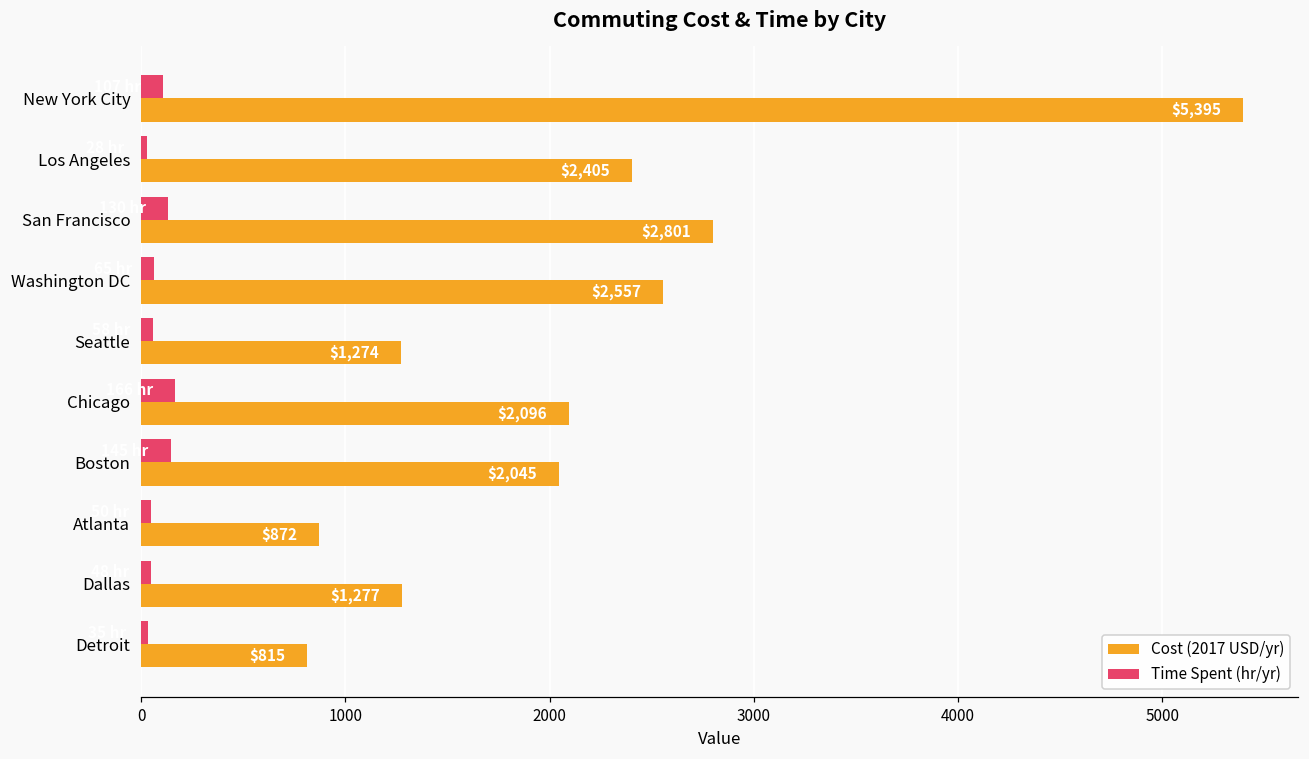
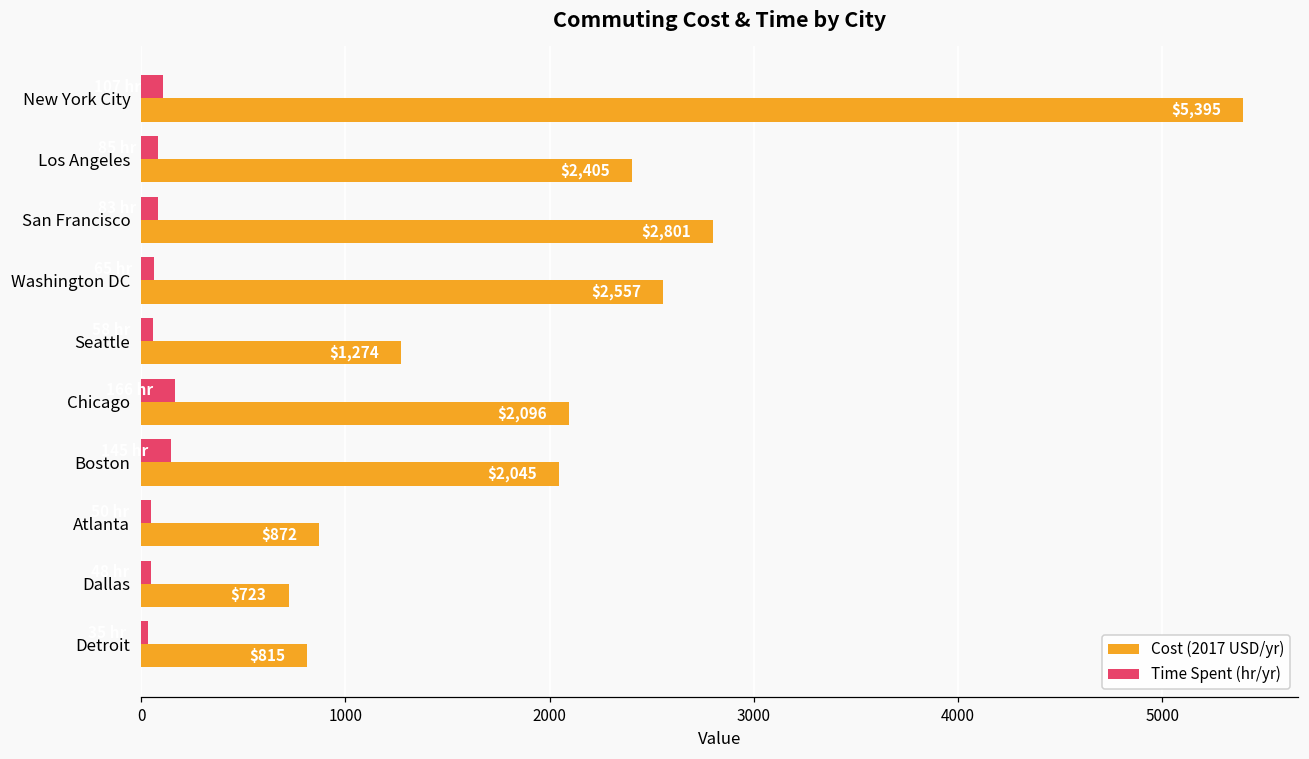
  {
    "Cost (2017 USD/yr)": {
      "New York City": "$5,395",
      "Los Angeles": "$2,405",
      "San Francisco": "$2,801",
      "Washington DC": "$2,557",
      "Seattle": "$1,274",
      "Chicago": "$2,096",
      "Boston": "$2,045",
      "Atlanta": "$872",
-     "Dallas": "$1,277",
+     "Dallas": "$723",
      "Detroit": "$815"
    },
    "Time Spent (hr/yr)": {
      "New York City": "110",
-     "Los Angeles": "30",
-     "San Francisco": "130",
+     "Los Angeles": "90",
+     "San Francisco": "80",
      "Washington DC": "70",
      "Seattle": "60",
      "Chicago": "170",
      "Boston": "150",
      "Atlanta": "50",
      "Dallas": "50",
      "Detroit": "40"
    }
  }
